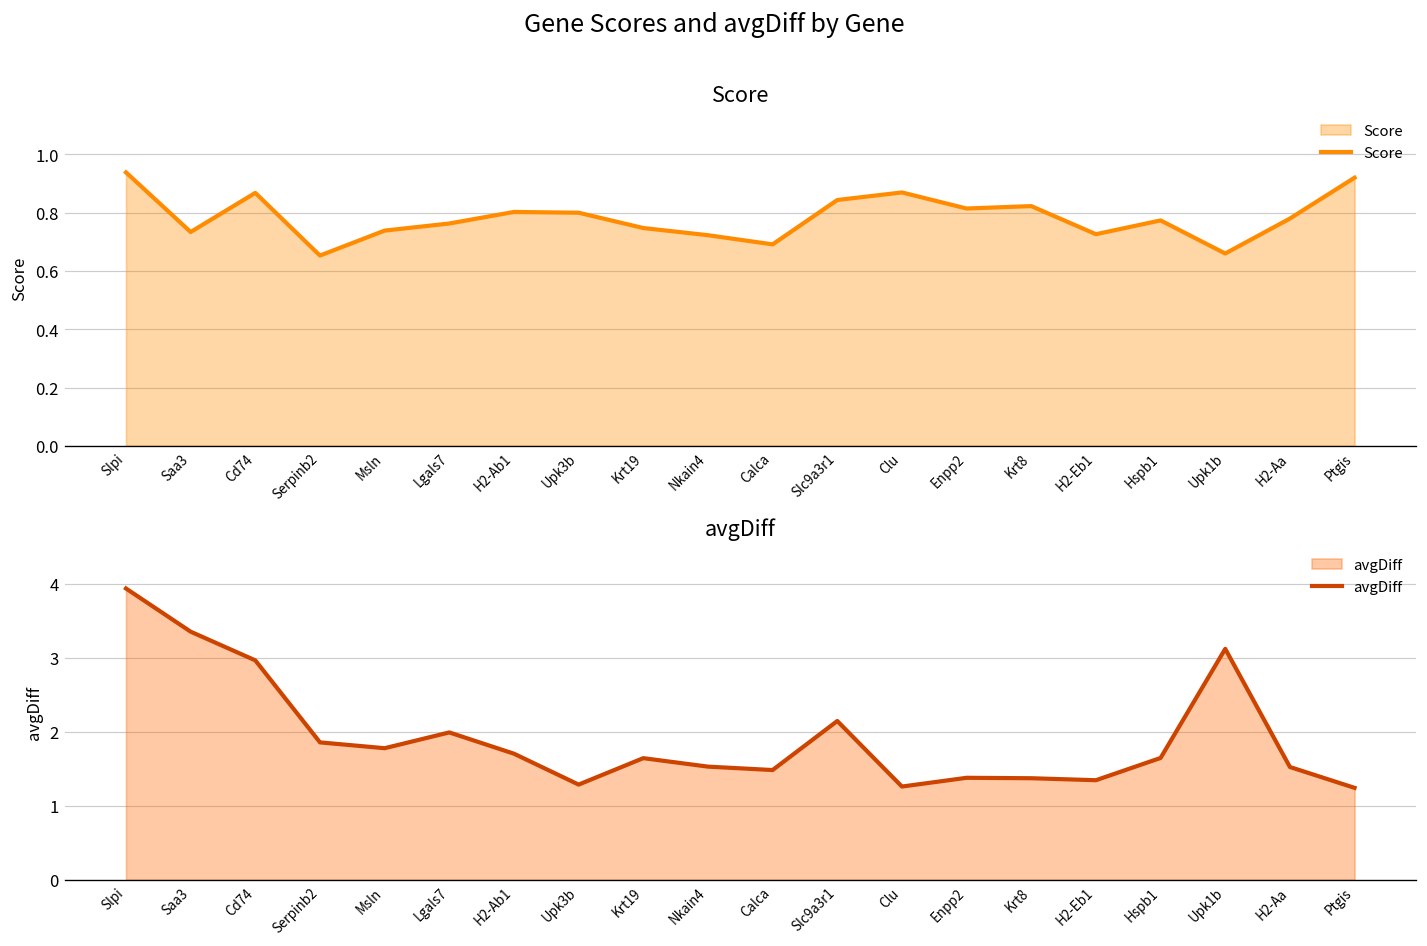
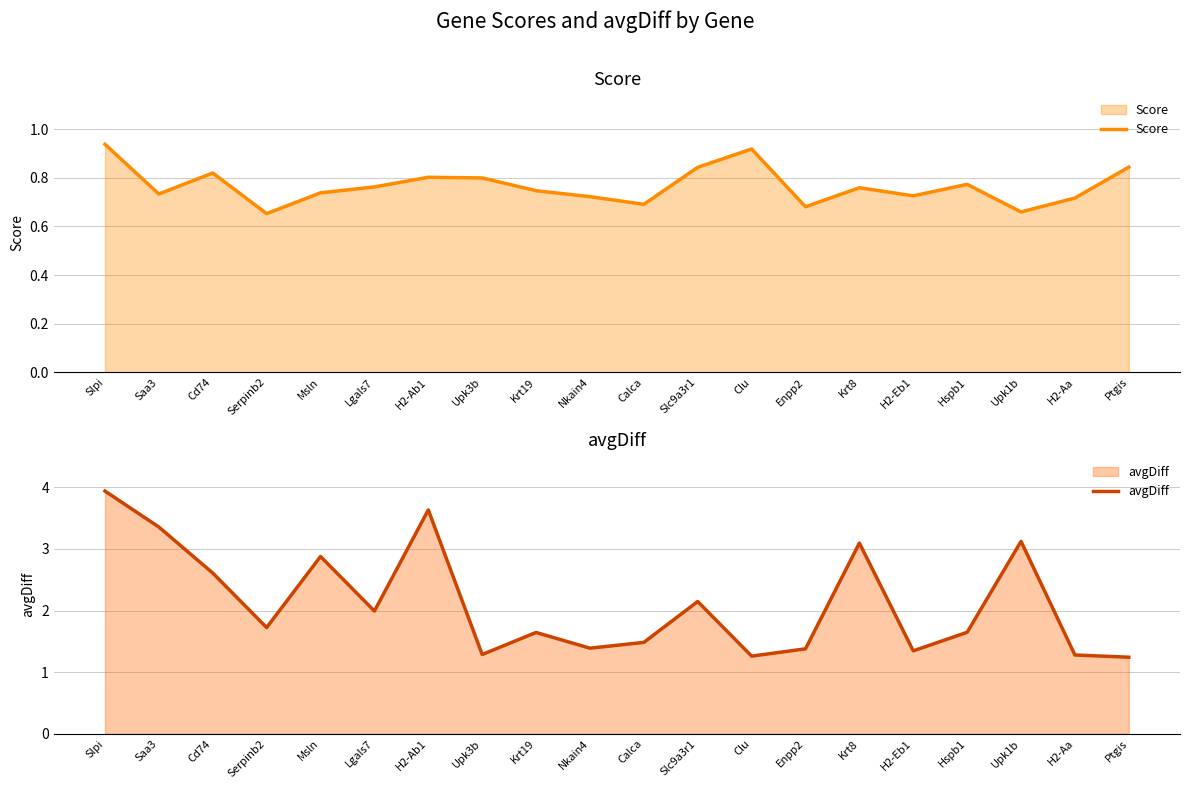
  {
    "Score": {
      "Slpi": 0.94,
      "Saa3": 0.73,
-     "Cd74": 0.87,
+     "Cd74": 0.82,
      "Serpinb2": 0.65,
      "Msln": 0.74,
      "Lgals7": 0.76,
      "H2-Ab1": 0.80,
      "Upk3b": 0.80,
      "Krt19": 0.75,
      "Nkain4": 0.72,
      "Calca": 0.69,
      "Slc9a3r1": 0.84,
-     "Clu": 0.87,
-     "Enpp2": 0.81,
-     "Krt8": 0.82,
+     "Clu": 0.92,
+     "Enpp2": 0.68,
+     "Krt8": 0.76,
      "H2-Eb1": 0.73,
      "Hspb1": 0.77,
      "Upk1b": 0.66,
-     "H2-Aa": 0.78,
-     "Ptgis": 0.92
+     "H2-Aa": 0.72,
+     "Ptgis": 0.84
    },
    "avgDiff": {
      "Slpi": 3.9,
      "Saa3": 3.4,
-     "Cd74": 3.0,
-     "Serpinb2": 1.9,
-     "Msln": 1.8,
+     "Cd74": 2.6,
+     "Serpinb2": 1.7,
+     "Msln": 2.9,
      "Lgals7": 2.0,
-     "H2-Ab1": 1.7,
+     "H2-Ab1": 3.6,
      "Upk3b": 1.3,
      "Krt19": 1.6,
-     "Nkain4": 1.5,
+     "Nkain4": 1.4,
      "Calca": 1.5,
      "Slc9a3r1": 2.1,
      "Clu": 1.3,
      "Enpp2": 1.4,
-     "Krt8": 1.4,
+     "Krt8": 3.1,
      "H2-Eb1": 1.3,
      "Hspb1": 1.6,
      "Upk1b": 3.1,
-     "H2-Aa": 1.5,
+     "H2-Aa": 1.3,
      "Ptgis": 1.2
    }
  }
